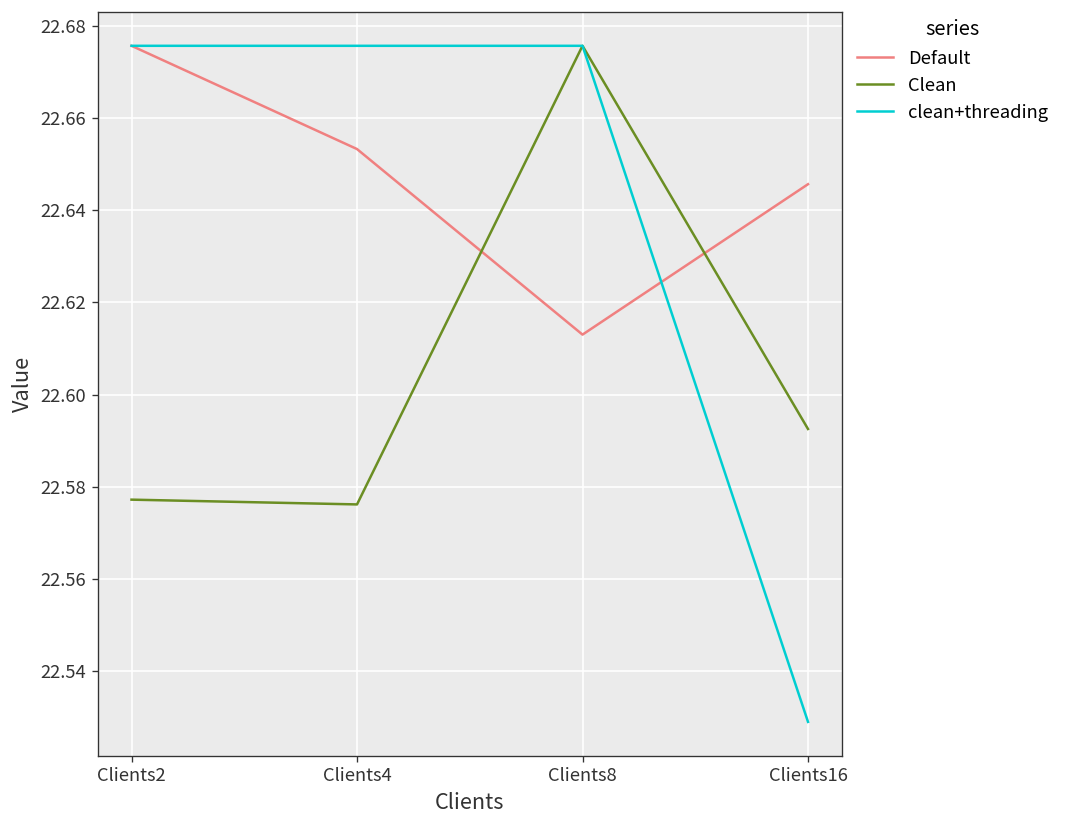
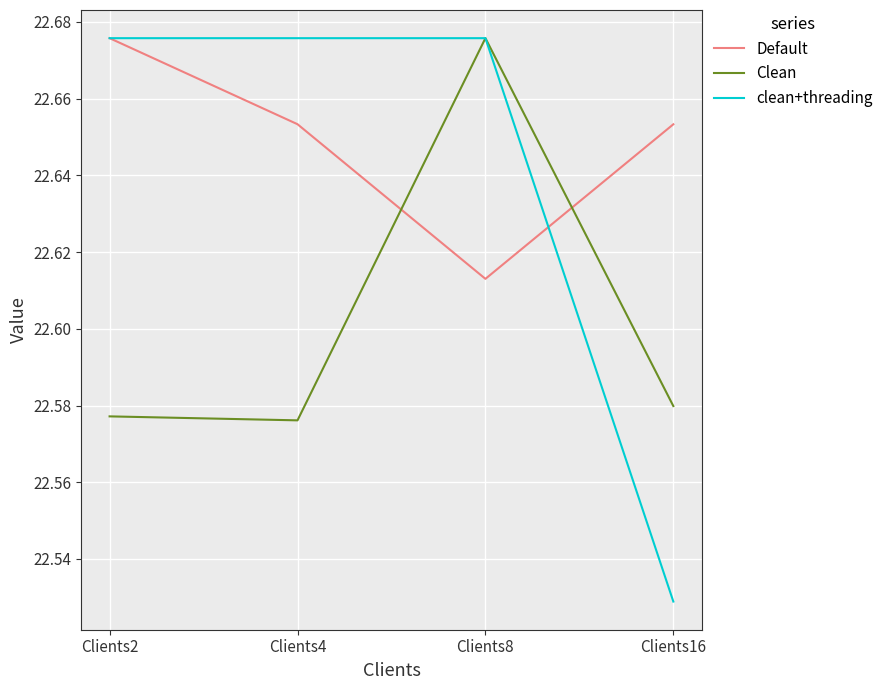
  {
    "Default": {
      "Clients4": 22.653,
      "Clients8": 22.613,
-     "Clients16": 22.646
+     "Clients16": 22.653
    },
    "Clean": {
      "Clients2": 22.577,
      "Clients4": 22.576,
-     "Clients16": 22.593
+     "Clients16": 22.580
    },
    "clean+threading": {
      "Clients4": 22.676,
      "Clients16": 22.529
    }
  }
